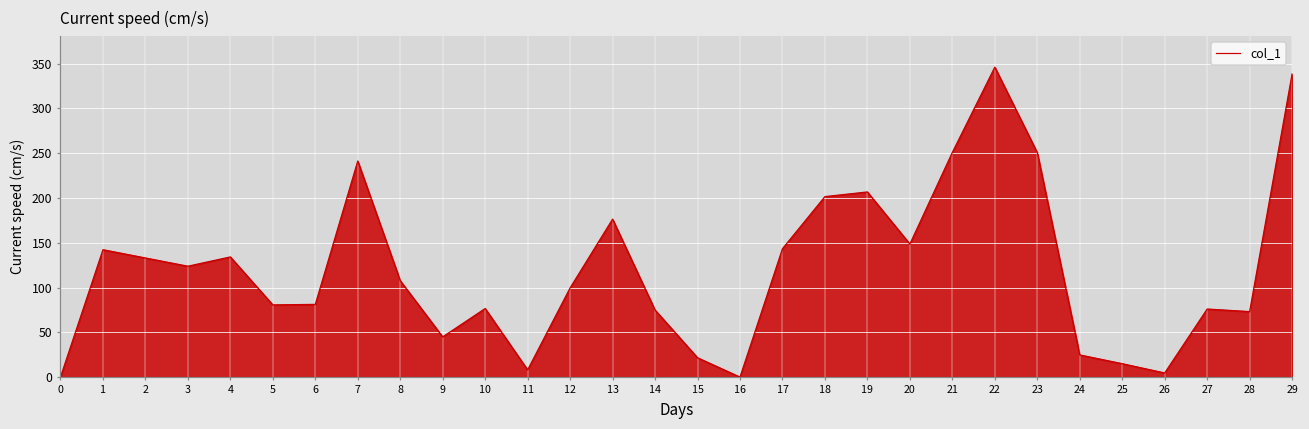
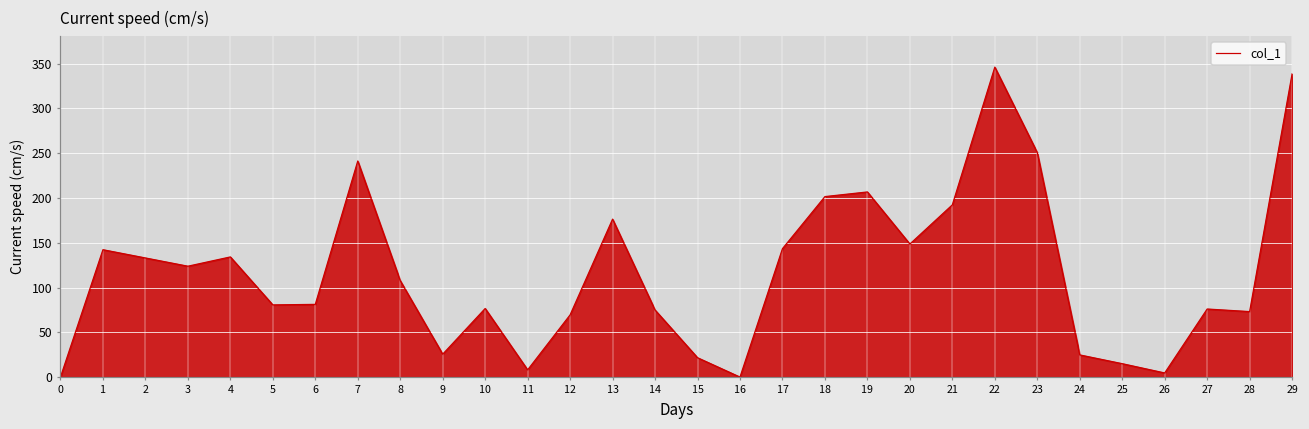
  {
    "0": 0,
    "1": 140,
    "2": 130,
    "3": 120,
    "4": 130,
    "5": 80,
    "6": 80,
    "7": 240,
    "8": 110,
-   "9": 40,
+   "9": 30,
    "10": 80,
    "11": 10,
-   "12": 100,
+   "12": 70,
    "13": 180,
    "14": 70,
    "15": 20,
    "16": 0,
    "17": 140,
    "18": 200,
    "19": 210,
    "20": 150,
-   "21": 250,
+   "21": 190,
    "22": 350,
    "23": 250,
    "24": 20,
    "25": 10,
    "26": 0,
    "27": 80,
    "28": 70,
    "29": 340
  }
